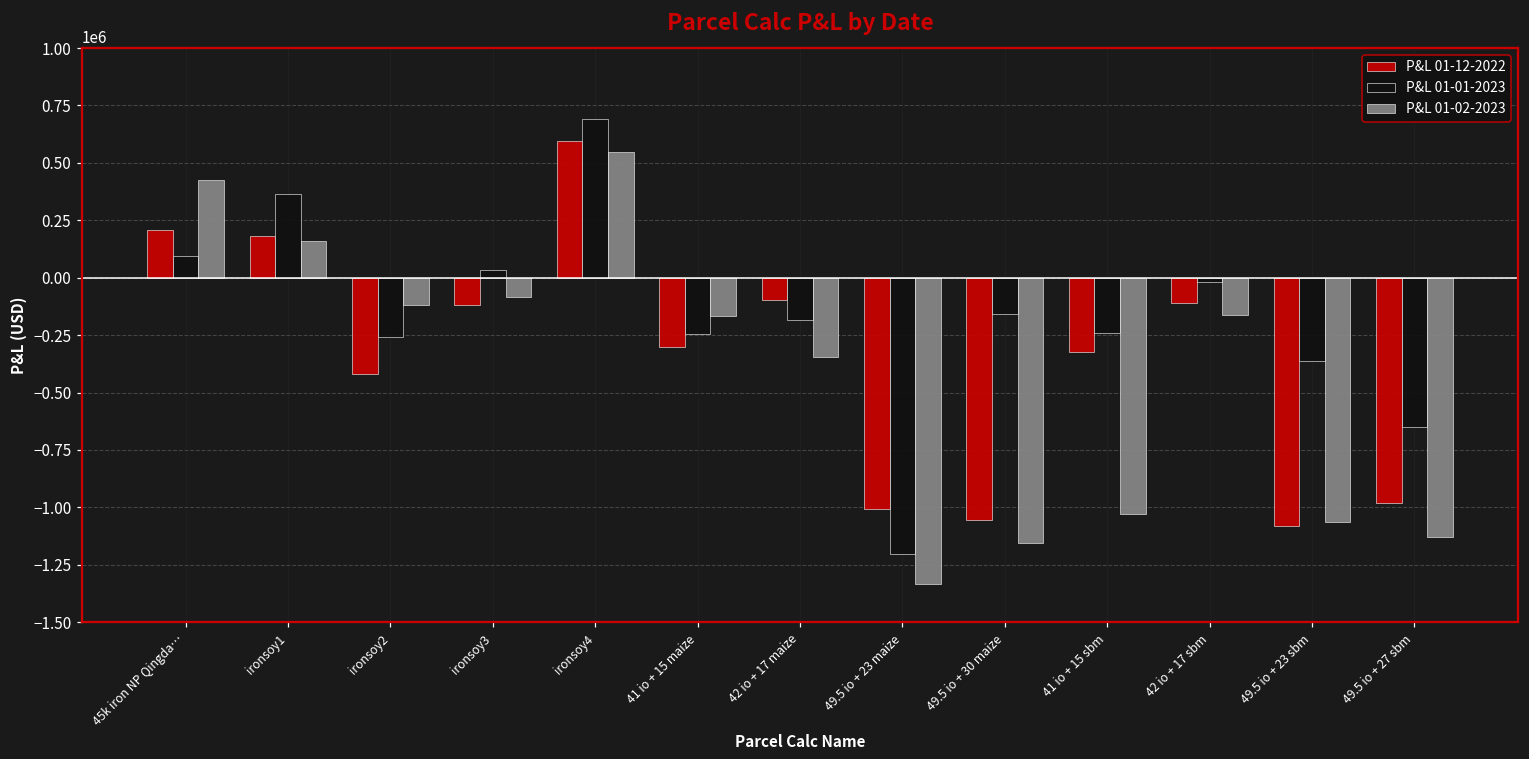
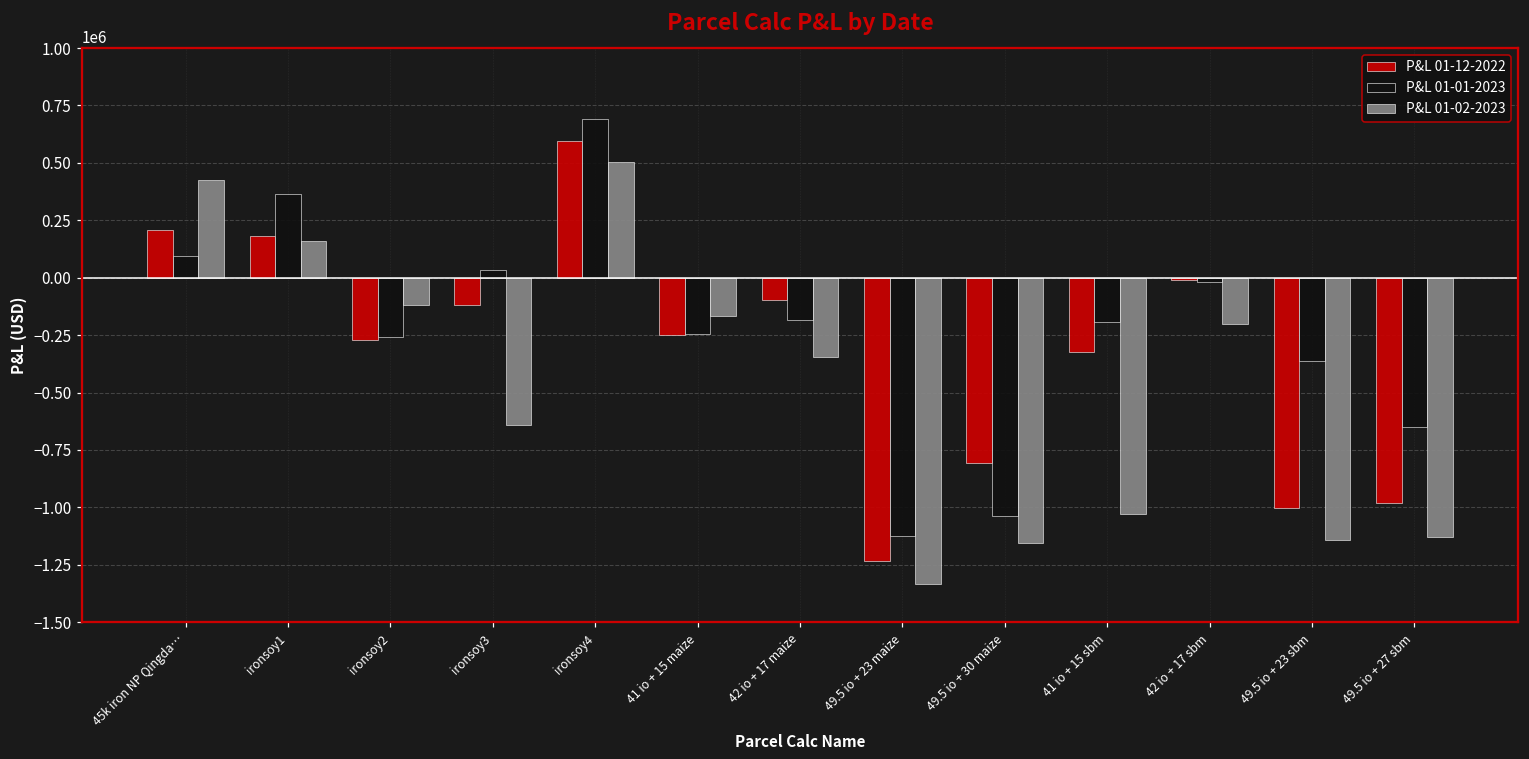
  {
    "P&L 01-12-2022": {
      "45k iron NP Qingda…": 210000,
      "ironsoy1": 180000,
-     "ironsoy2": -420000,
+     "ironsoy2": -270000,
      "ironsoy3": -120000,
      "ironsoy4": 590000,
-     "41 io + 15 maize": -300000,
+     "41 io + 15 maize": -250000,
      "42 io + 17 maize": -100000,
-     "49.5 io + 23 maize": -1010000,
-     "49.5 io + 30 maize": -1050000,
+     "49.5 io + 23 maize": -1240000,
+     "49.5 io + 30 maize": -810000,
      "41 io + 15 sbm": -320000,
-     "42 io + 17 sbm": -110000,
-     "49.5 io + 23 sbm": -1080000,
+     "42 io + 17 sbm": -10000,
+     "49.5 io + 23 sbm": -1000000,
      "49.5 io + 27 sbm": -980000
    },
    "P&L 01-01-2023": {
      "45k iron NP Qingda…": 90000,
      "ironsoy1": 360000,
      "ironsoy2": -260000,
      "ironsoy3": 30000,
      "ironsoy4": 690000,
      "41 io + 15 maize": -240000,
      "42 io + 17 maize": -180000,
-     "49.5 io + 23 maize": -1200000,
-     "49.5 io + 30 maize": -160000,
-     "41 io + 15 sbm": -240000,
+     "49.5 io + 23 maize": -1130000,
+     "49.5 io + 30 maize": -1040000,
+     "41 io + 15 sbm": -190000,
      "42 io + 17 sbm": -20000,
      "49.5 io + 23 sbm": -360000,
      "49.5 io + 27 sbm": -650000
    },
    "P&L 01-02-2023": {
      "45k iron NP Qingda…": 430000,
      "ironsoy1": 160000,
      "ironsoy2": -120000,
-     "ironsoy3": -80000,
-     "ironsoy4": 550000,
+     "ironsoy3": -640000,
+     "ironsoy4": 510000,
      "41 io + 15 maize": -170000,
      "42 io + 17 maize": -340000,
      "49.5 io + 23 maize": -1330000,
      "49.5 io + 30 maize": -1150000,
      "41 io + 15 sbm": -1030000,
-     "42 io + 17 sbm": -160000,
-     "49.5 io + 23 sbm": -1070000,
+     "42 io + 17 sbm": -200000,
+     "49.5 io + 23 sbm": -1140000,
      "49.5 io + 27 sbm": -1130000
    }
  }
